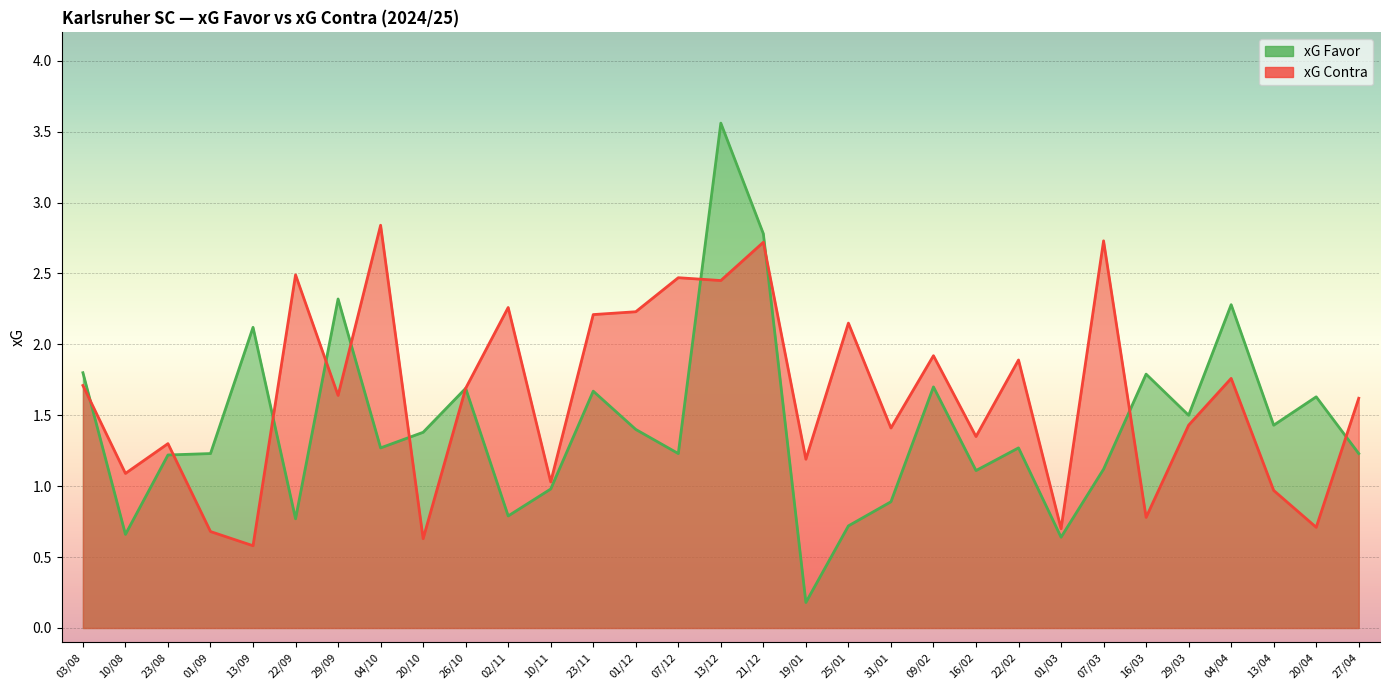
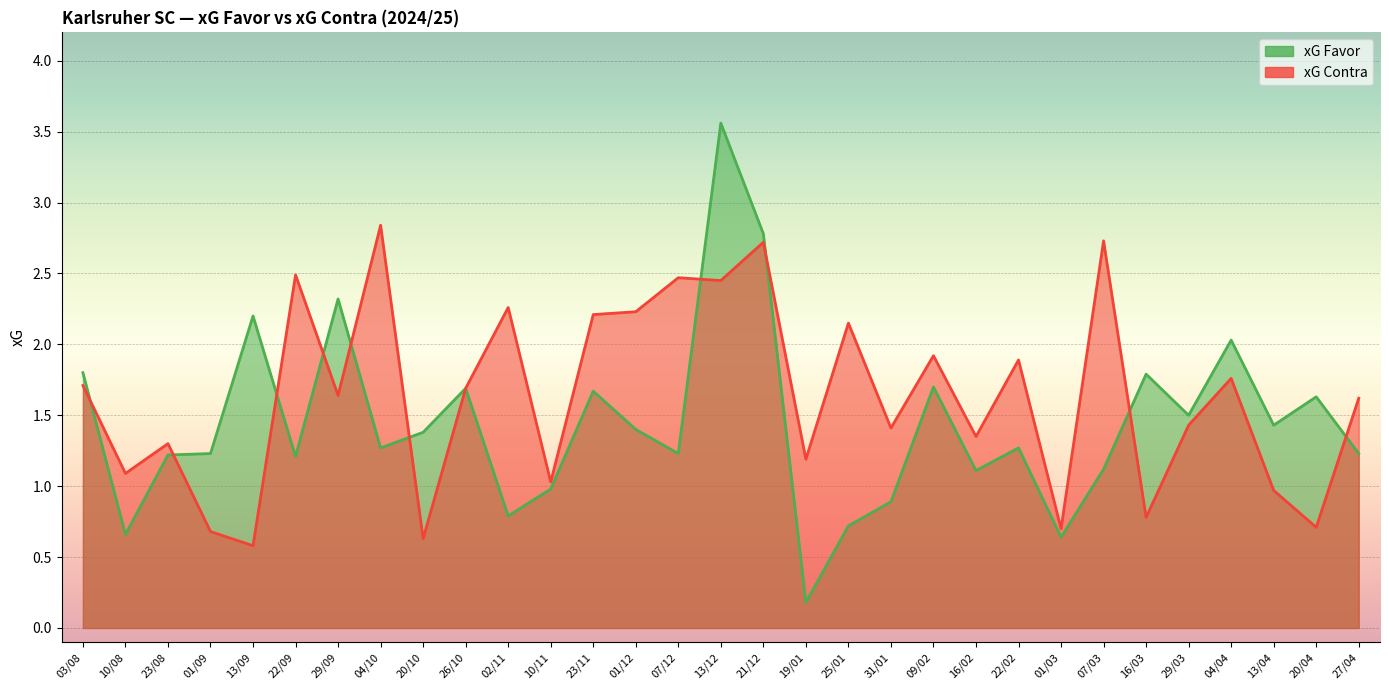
  {
    "xG Favor": {
      "03/08": 1.80,
      "10/08": 0.66,
      "23/08": 1.22,
      "01/09": 1.23,
-     "13/09": 2.12,
-     "22/09": 0.77,
+     "13/09": 2.20,
+     "22/09": 1.21,
      "29/09": 2.32,
      "04/10": 1.27,
      "20/10": 1.38,
      "02/11": 0.79,
      "10/11": 0.98,
      "23/11": 1.67,
      "01/12": 1.40,
      "07/12": 1.23,
      "13/12": 3.56,
      "21/12": 2.78,
      "19/01": 0.18,
      "25/01": 0.72,
      "31/01": 0.89,
      "09/02": 1.70,
      "16/02": 1.11,
      "22/02": 1.27,
      "01/03": 0.64,
      "07/03": 1.12,
      "16/03": 1.79,
      "29/03": 1.50,
-     "04/04": 2.28,
+     "04/04": 2.03,
      "13/04": 1.43,
      "20/04": 1.63,
      "27/04": 1.23
    },
    "xG Contra": {
      "03/08": 1.71,
      "10/08": 1.09,
      "23/08": 1.30,
      "01/09": 0.68,
      "13/09": 0.58,
      "22/09": 2.49,
      "29/09": 1.64,
      "04/10": 2.84,
      "20/10": 0.63,
      "02/11": 2.26,
      "10/11": 1.03,
      "23/11": 2.21,
      "01/12": 2.23,
      "07/12": 2.47,
      "13/12": 2.45,
      "21/12": 2.72,
      "19/01": 1.19,
      "25/01": 2.15,
      "31/01": 1.41,
      "09/02": 1.92,
      "16/02": 1.35,
      "22/02": 1.89,
      "01/03": 0.70,
      "07/03": 2.73,
      "16/03": 0.78,
      "29/03": 1.43,
      "04/04": 1.76,
      "13/04": 0.97,
      "20/04": 0.71,
      "27/04": 1.62
    }
  }
